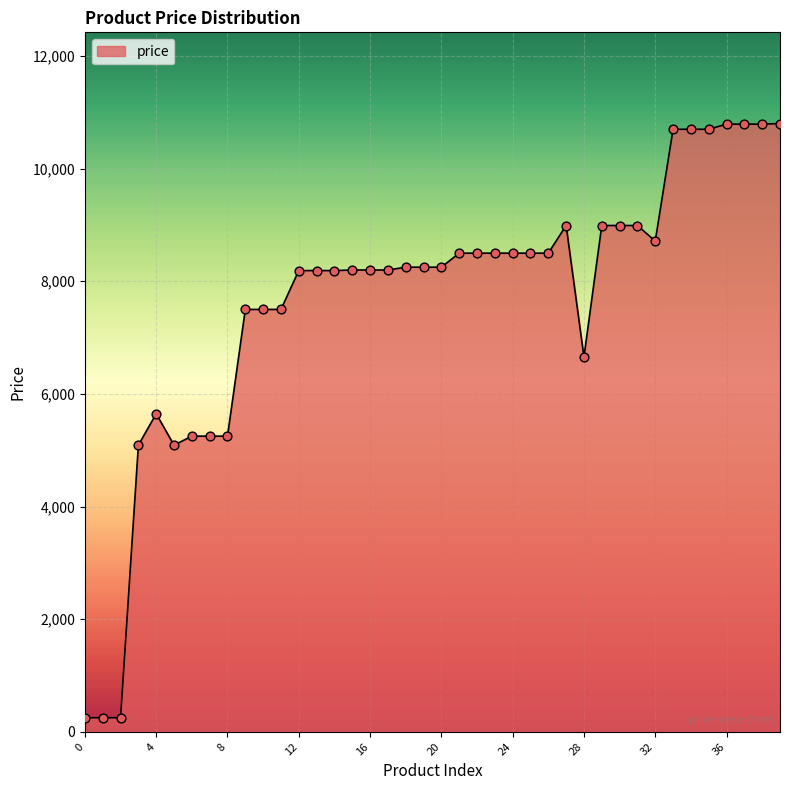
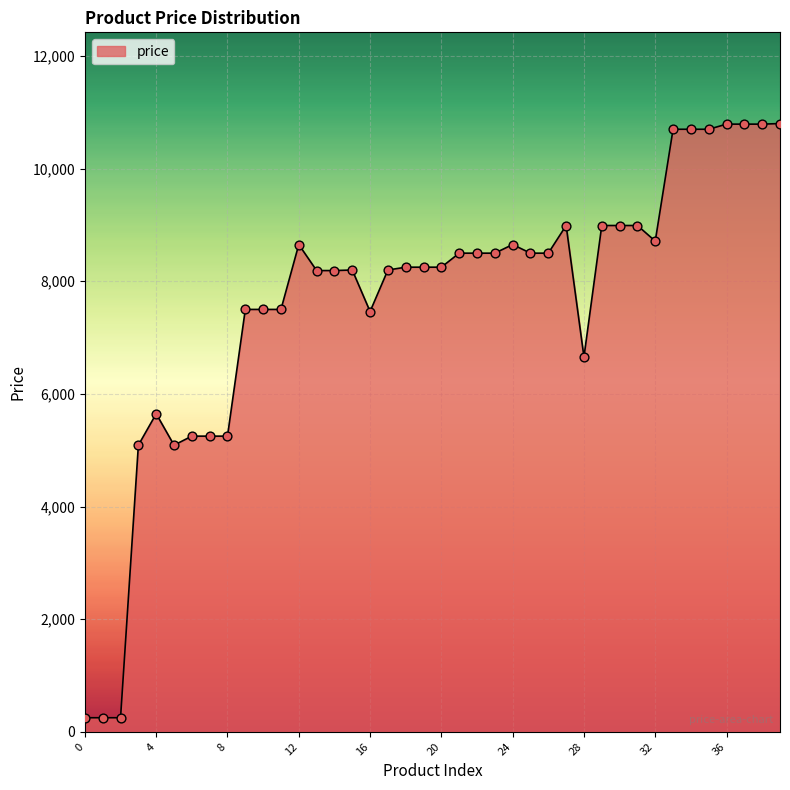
  {
    "0": "300",
    "4": "5,600",
    "8": "5,300",
-   "12": "8,200",
-   "16": "8,200",
+   "12": "8,700",
+   "16": "7,500",
    "20": "8,300",
-   "24": "8,500",
+   "24": "8,700",
    "28": "6,700",
    "32": "8,700",
    "36": "10,800"
  }
